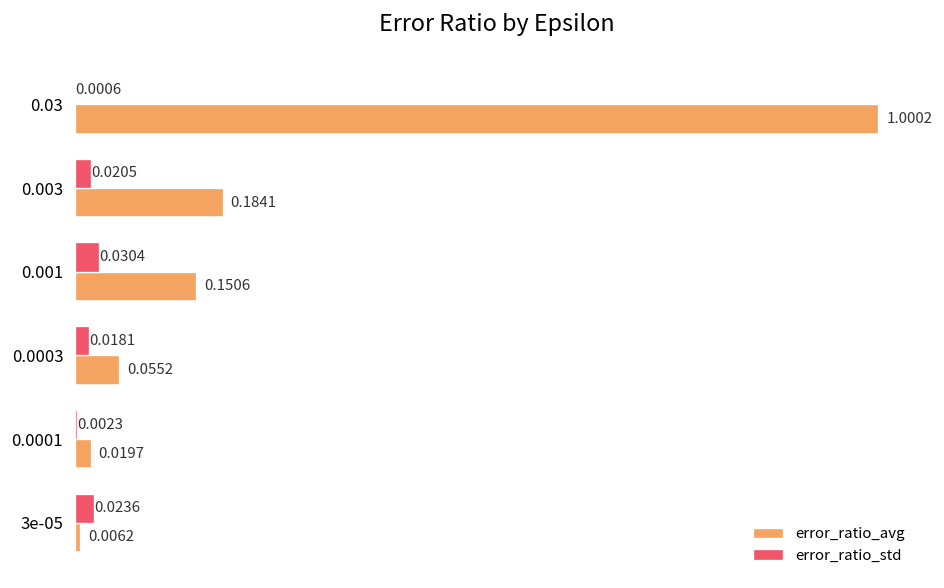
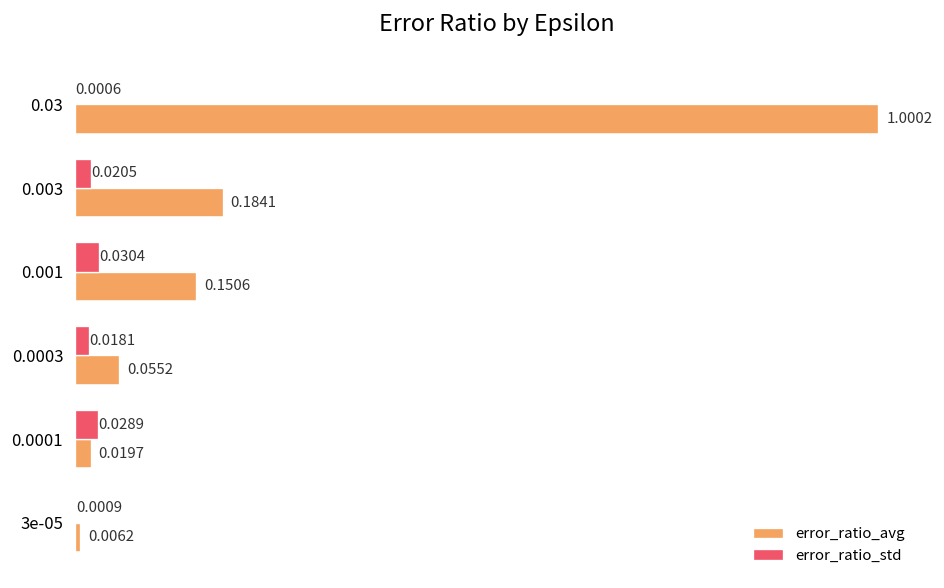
  {
    "error_ratio_avg": {
      "0.03": 1.0002,
      "0.003": 0.1841,
      "0.001": 0.1506,
      "0.0003": 0.0552,
      "0.0001": 0.0197,
      "3e-05": 0.0062
    },
    "error_ratio_std": {
      "0.03": 0.0006,
      "0.003": 0.0205,
      "0.001": 0.0304,
      "0.0003": 0.0181,
-     "0.0001": 0.0023,
-     "3e-05": 0.0236
+     "0.0001": 0.0289,
+     "3e-05": 0.0009
    }
  }
